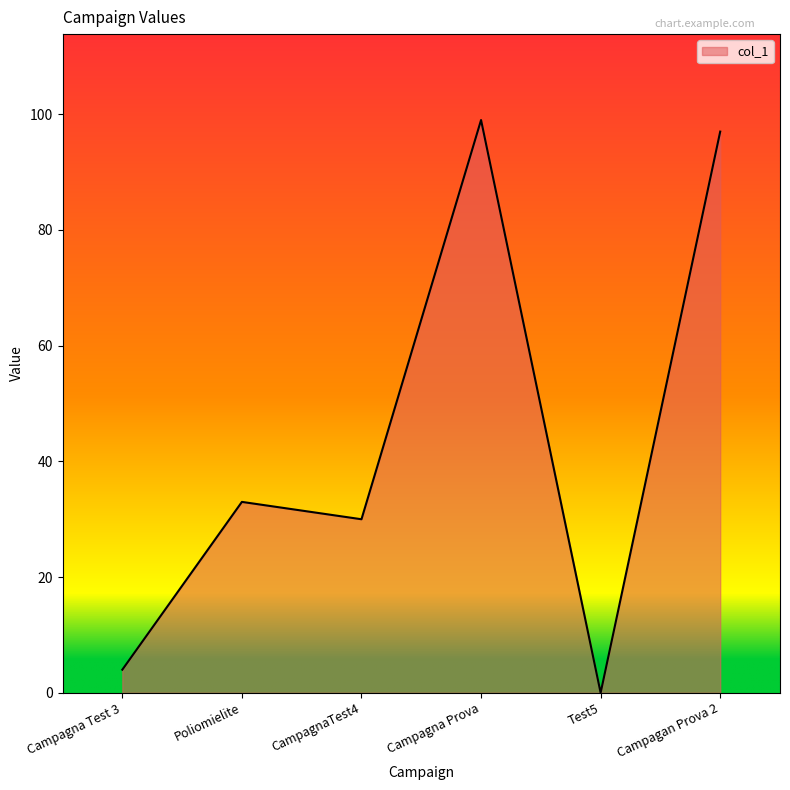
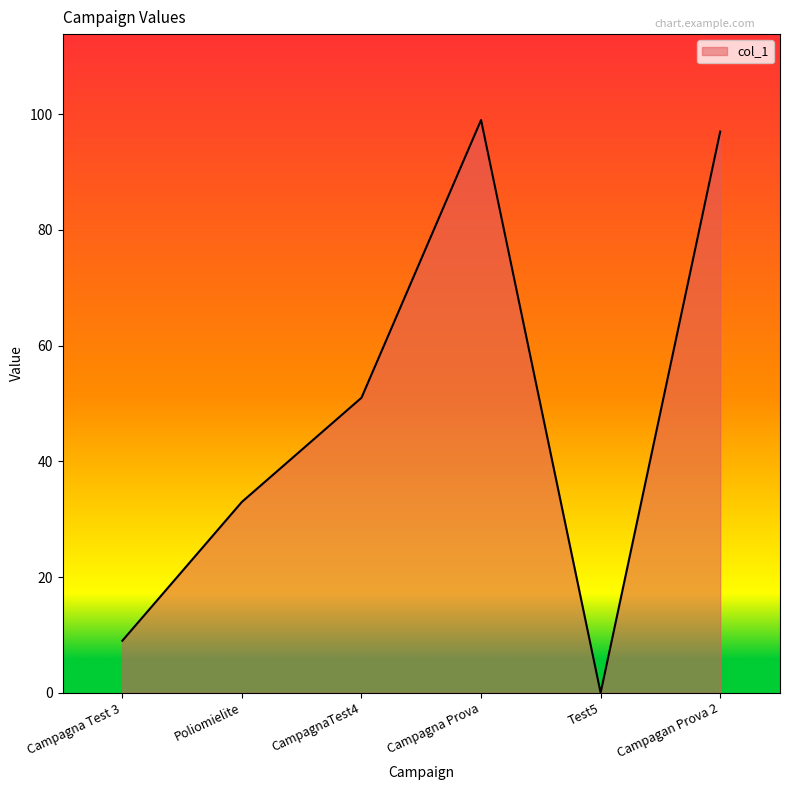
  {
-   "Campagna Test 3": 4,
+   "Campagna Test 3": 9,
    "Poliomielite": 33,
-   "CampagnaTest4": 30,
+   "CampagnaTest4": 51,
    "Campagna Prova": 99,
    "Test5": 0,
    "Campagan Prova 2": 97
  }
